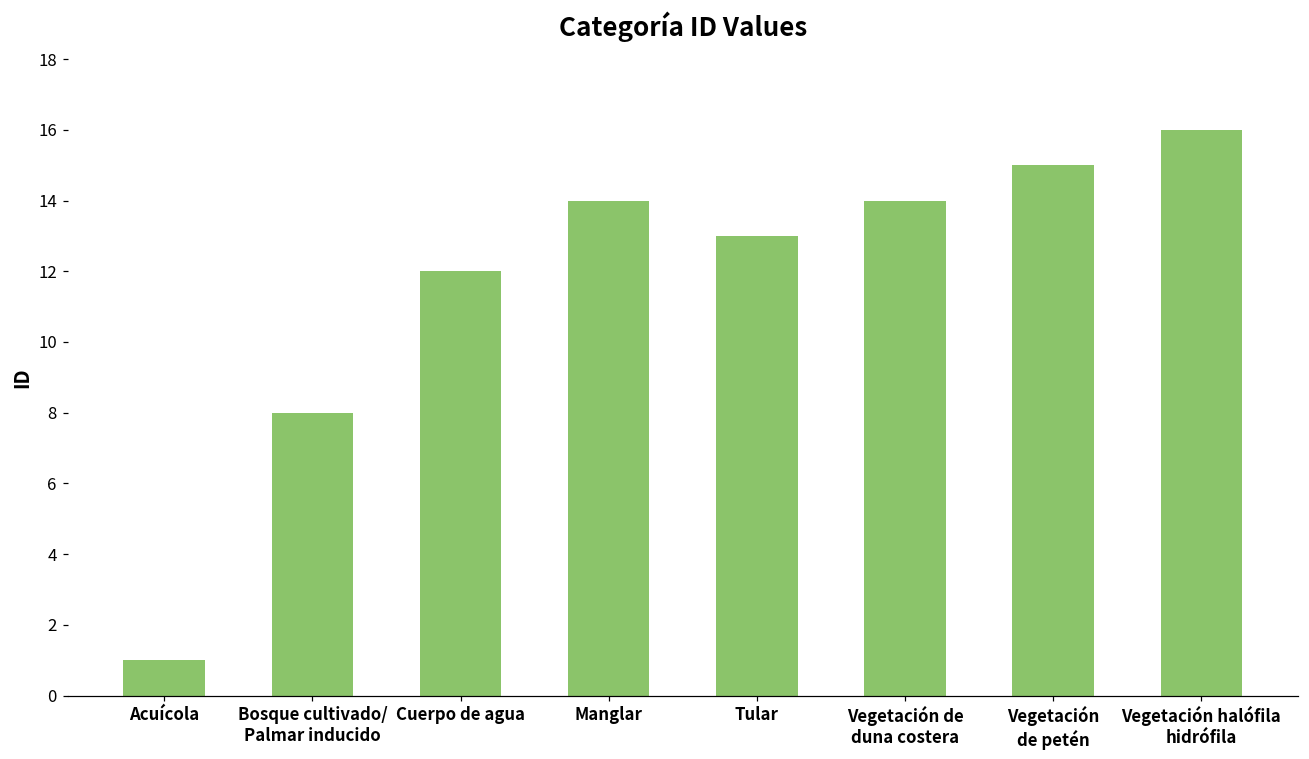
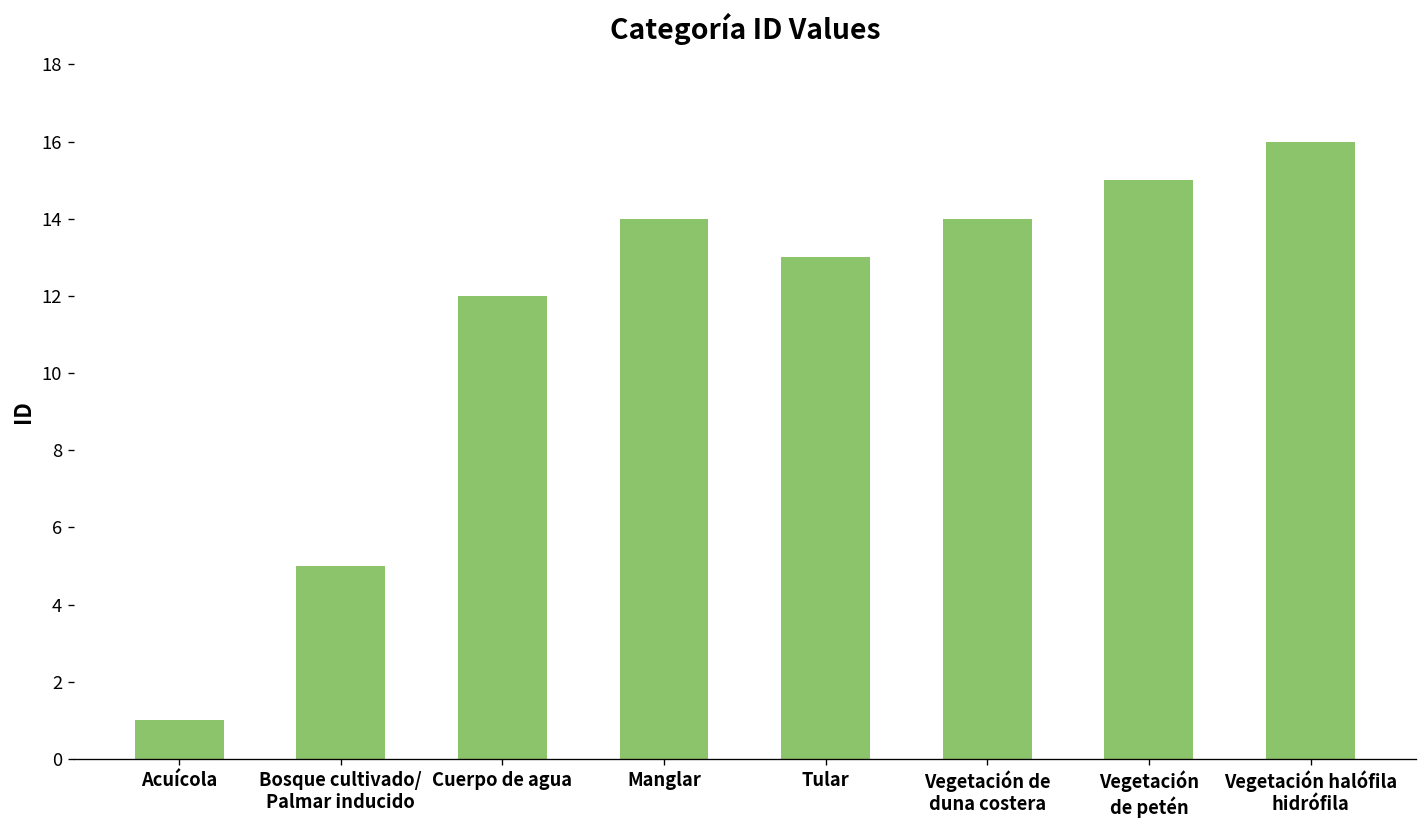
  {
    "Acuícola": 1,
-   "Bosque cultivado/ Palmar inducido": 8,
+   "Bosque cultivado/ Palmar inducido": 5,
    "Cuerpo de agua": 12,
    "Manglar": 14,
    "Tular": 13,
    "Vegetación de duna costera": 14,
    "Vegetación de petén": 15,
    "Vegetación halófila hidrófila": 16
  }
